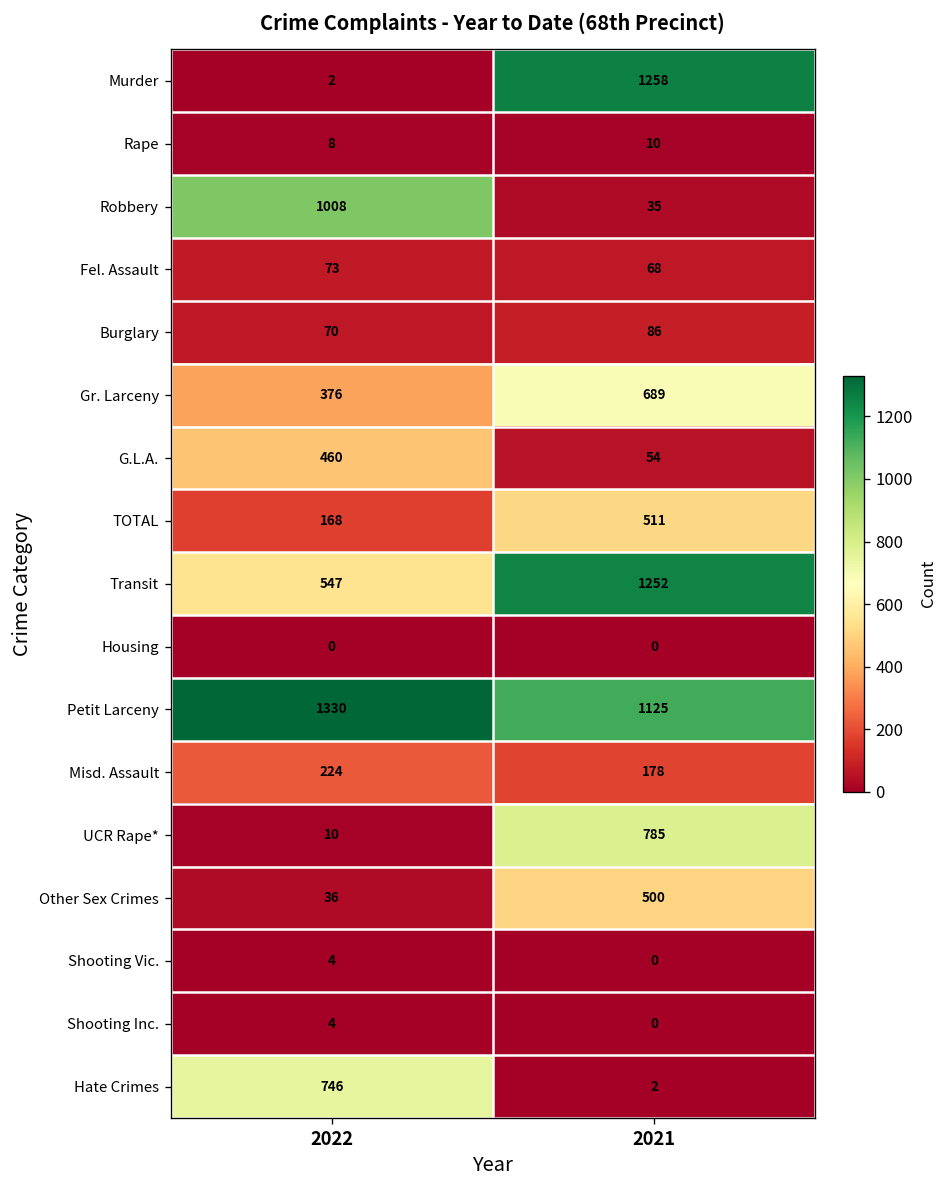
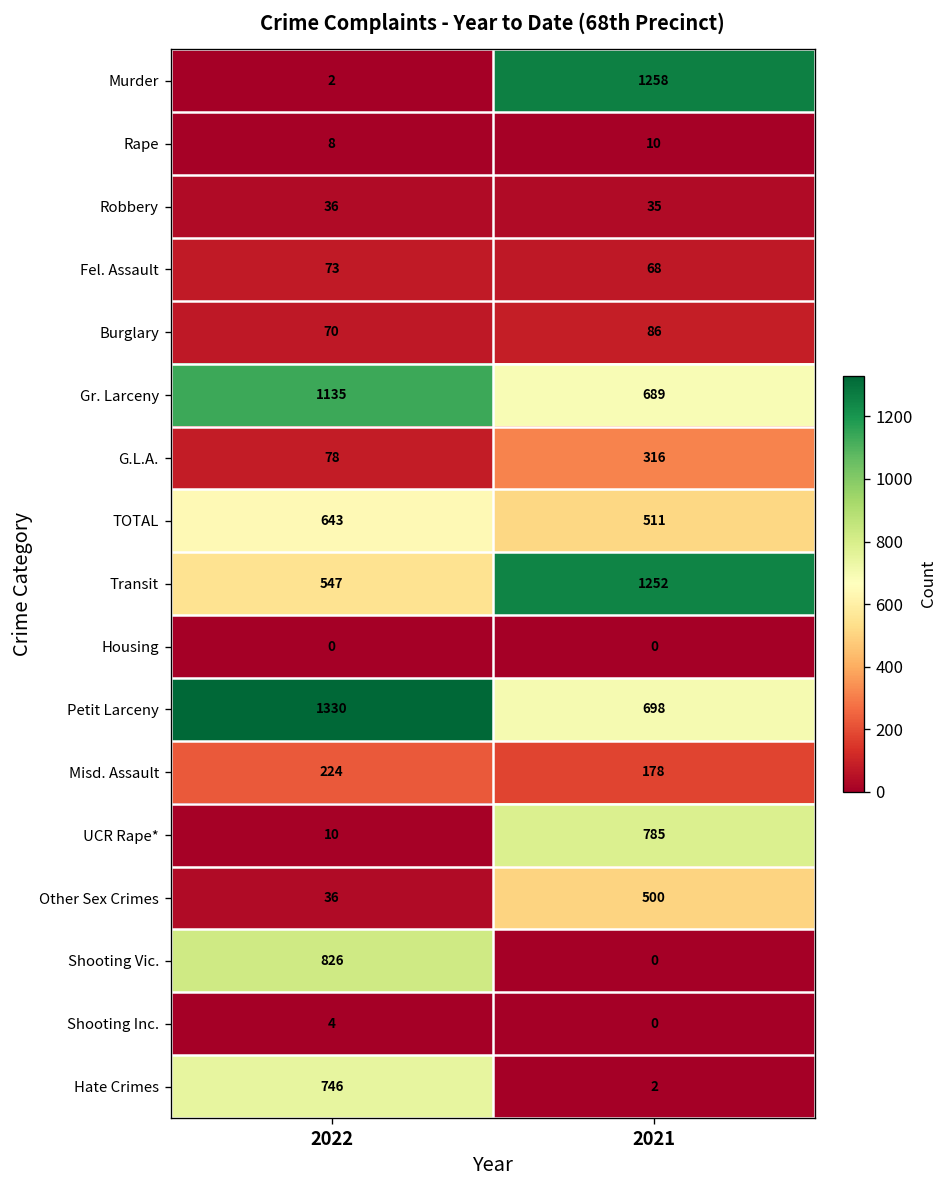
  {
    "Murder": {
      "2022": 2,
      "2021": 1258
    },
    "Rape": {
      "2022": 8,
      "2021": 10
    },
    "Robbery": {
-     "2022": 1008,
+     "2022": 36,
      "2021": 35
    },
    "Fel. Assault": {
      "2022": 73,
      "2021": 68
    },
    "Burglary": {
      "2022": 70,
      "2021": 86
    },
    "Gr. Larceny": {
-     "2022": 376,
+     "2022": 1135,
      "2021": 689
    },
    "G.L.A.": {
-     "2022": 460,
-     "2021": 54
+     "2022": 78,
+     "2021": 316
    },
    "TOTAL": {
-     "2022": 168,
+     "2022": 643,
      "2021": 511
    },
    "Transit": {
      "2022": 547,
      "2021": 1252
    },
    "Housing": {
      "2022": 0,
      "2021": 0
    },
    "Petit Larceny": {
      "2022": 1330,
-     "2021": 1125
+     "2021": 698
    },
    "Misd. Assault": {
      "2022": 224,
      "2021": 178
    },
    "UCR Rape*": {
      "2022": 10,
      "2021": 785
    },
    "Other Sex Crimes": {
      "2022": 36,
      "2021": 500
    },
    "Shooting Vic.": {
-     "2022": 4,
+     "2022": 826,
      "2021": 0
    },
    "Shooting Inc.": {
      "2022": 4,
      "2021": 0
    },
    "Hate Crimes": {
      "2022": 746,
      "2021": 2
    }
  }
